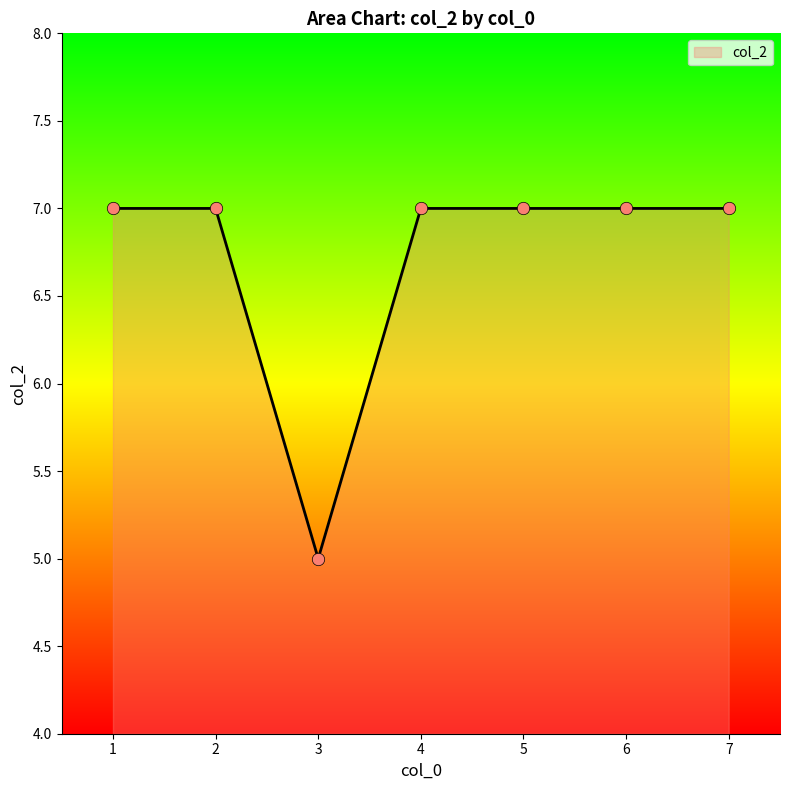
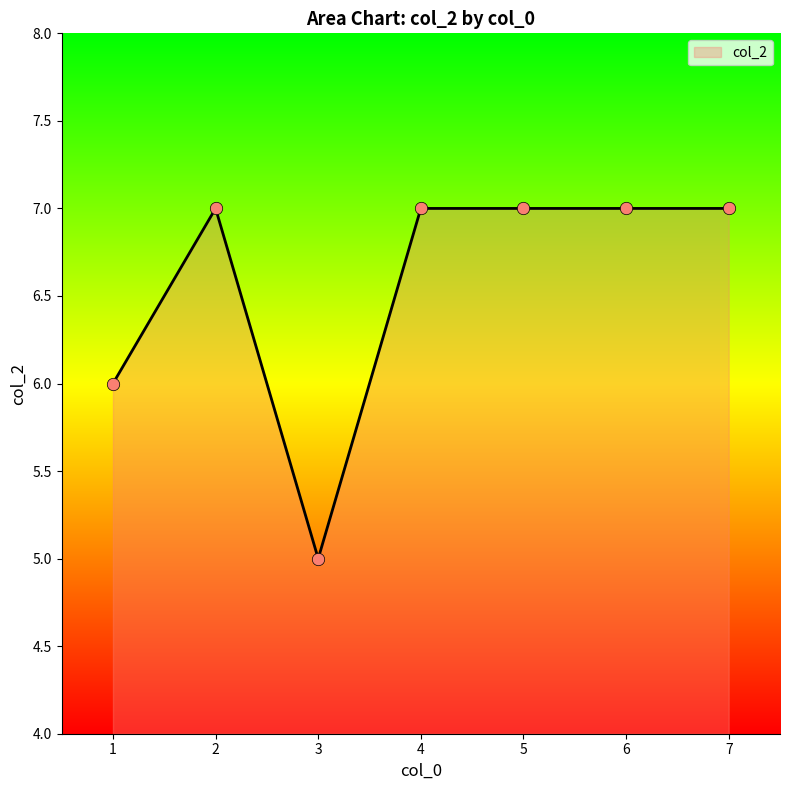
  {
-   "1": 7,
+   "1": 6,
    "2": 7,
    "3": 5,
    "4": 7,
    "5": 7,
    "6": 7,
    "7": 7
  }
